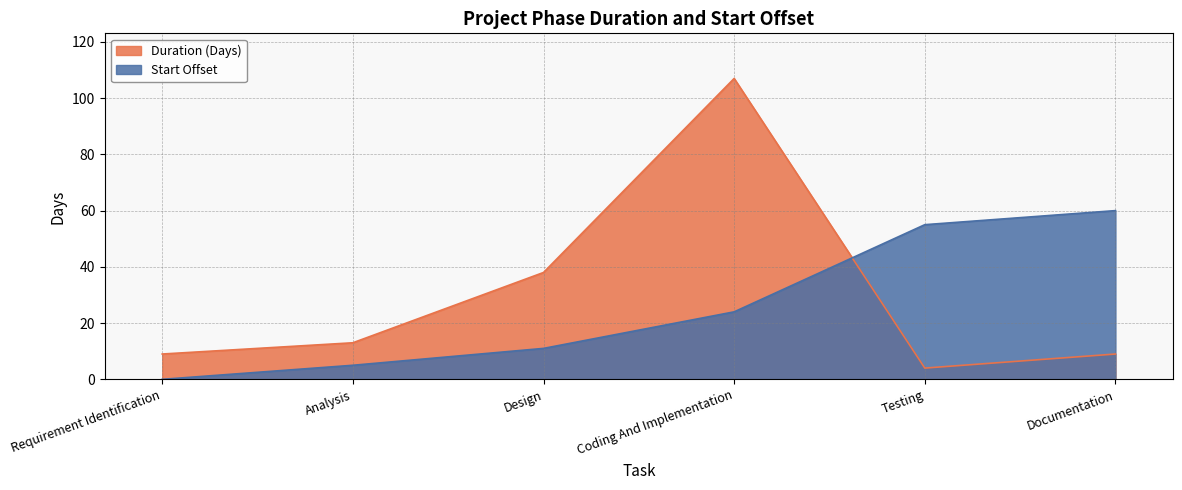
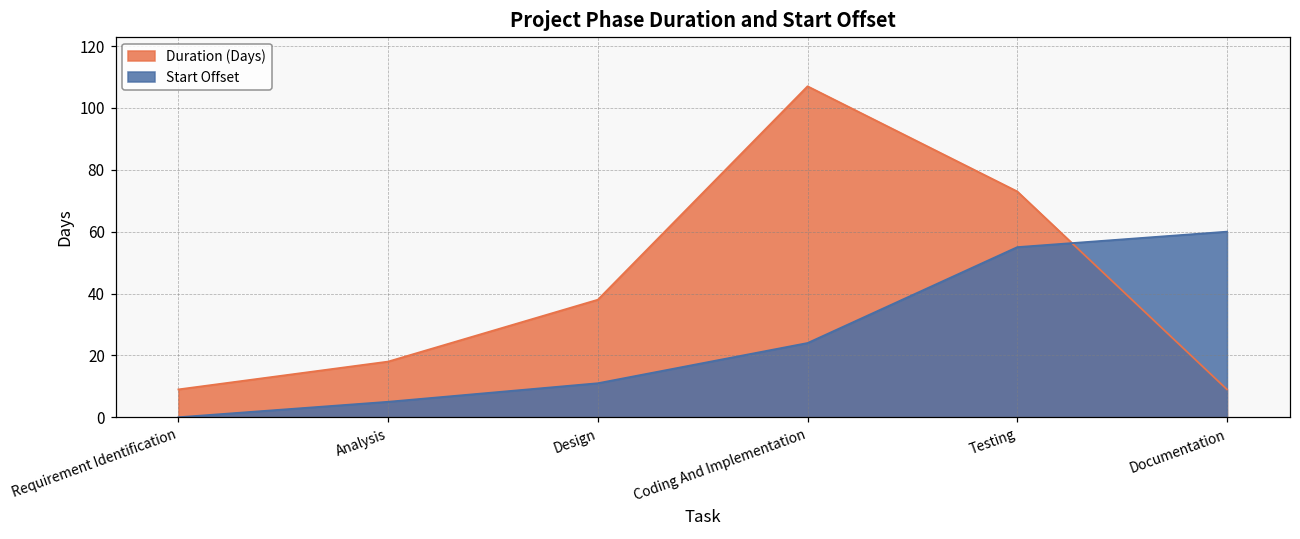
  {
    "Duration (Days)": {
      "Requirement Identification": 9,
-     "Analysis": 13,
+     "Analysis": 18,
      "Design": 38,
      "Coding And Implementation": 107,
-     "Testing": 4,
+     "Testing": 73,
      "Documentation": 9
    },
    "Start Offset": {
      "Requirement Identification": 0,
      "Analysis": 5,
      "Design": 11,
      "Coding And Implementation": 24,
      "Testing": 55,
      "Documentation": 60
    }
  }
